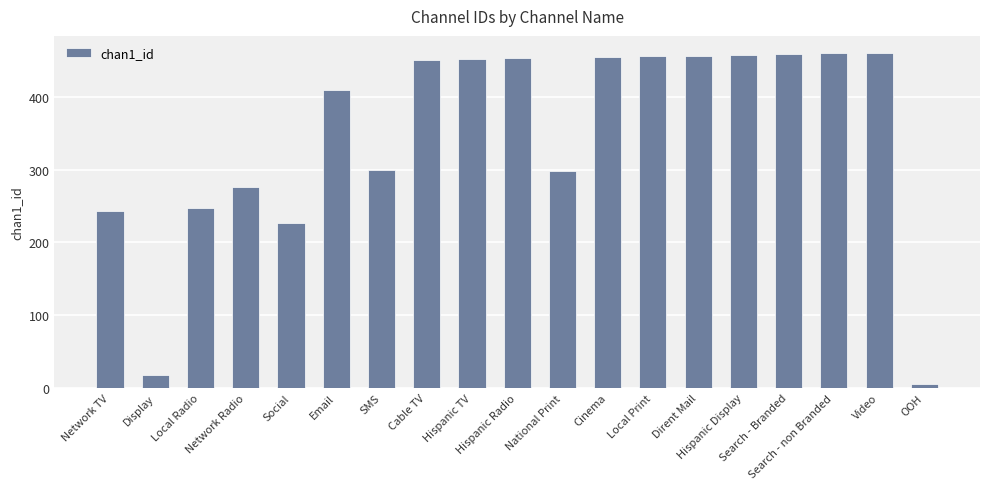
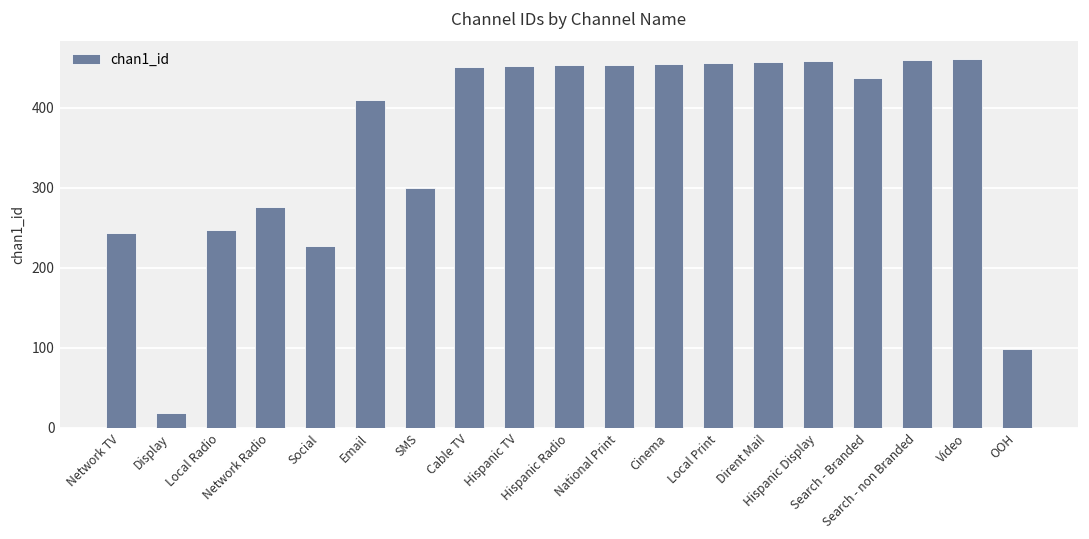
  {
    "Network TV": 240,
    "Display": 20,
    "Local Radio": 250,
    "Network Radio": 280,
    "Social": 230,
    "Email": 410,
    "SMS": 300,
    "Cable TV": 450,
    "Hispanic TV": 450,
    "Hispanic Radio": 450,
-   "National Print": 300,
+   "National Print": 450,
    "Cinema": 460,
    "Local Print": 460,
    "Dirent Mail": 460,
    "Hispanic Display": 460,
-   "Search - Branded": 460,
+   "Search - Branded": 440,
    "Search - non Branded": 460,
    "Video": 460,
-   "OOH": 10
+   "OOH": 100
  }
